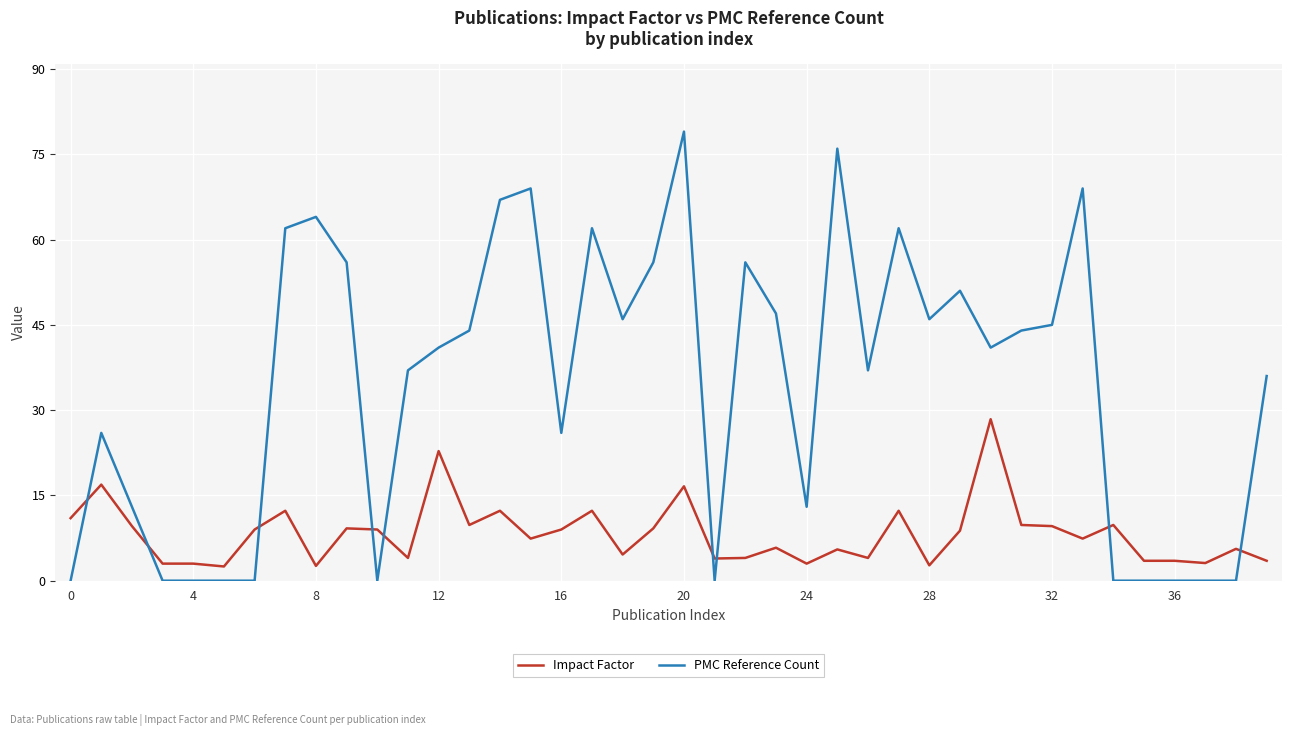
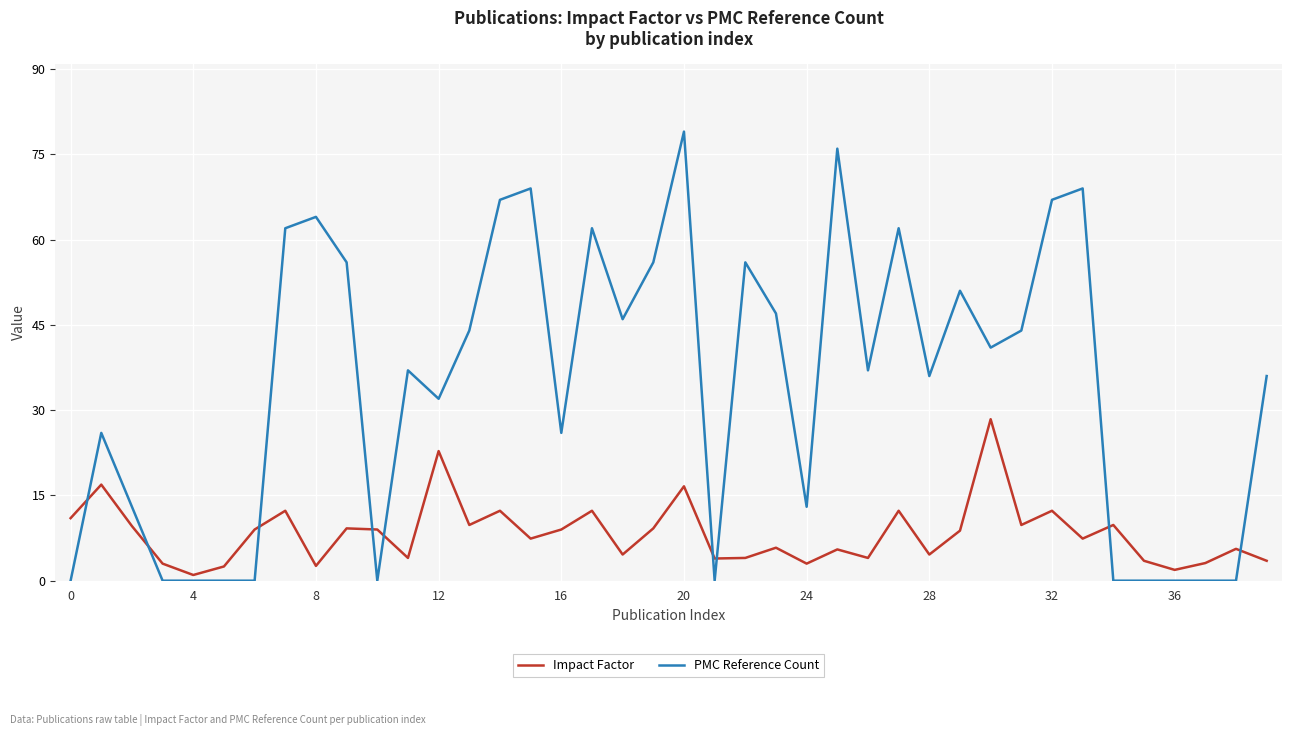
  {
    "Impact Factor": {
      "0": 11,
-     "4": 3,
+     "4": 1,
      "8": 3,
      "12": 23,
      "16": 9,
      "20": 17,
      "24": 3,
-     "28": 3,
-     "32": 10,
-     "36": 4
+     "28": 5,
+     "32": 12,
+     "36": 2
    },
    "PMC Reference Count": {
      "0": 0,
      "4": 0,
      "8": 64,
-     "12": 41,
+     "12": 32,
      "16": 26,
      "20": 79,
      "24": 13,
-     "28": 46,
-     "32": 45,
+     "28": 36,
+     "32": 67,
      "36": 0
    }
  }
